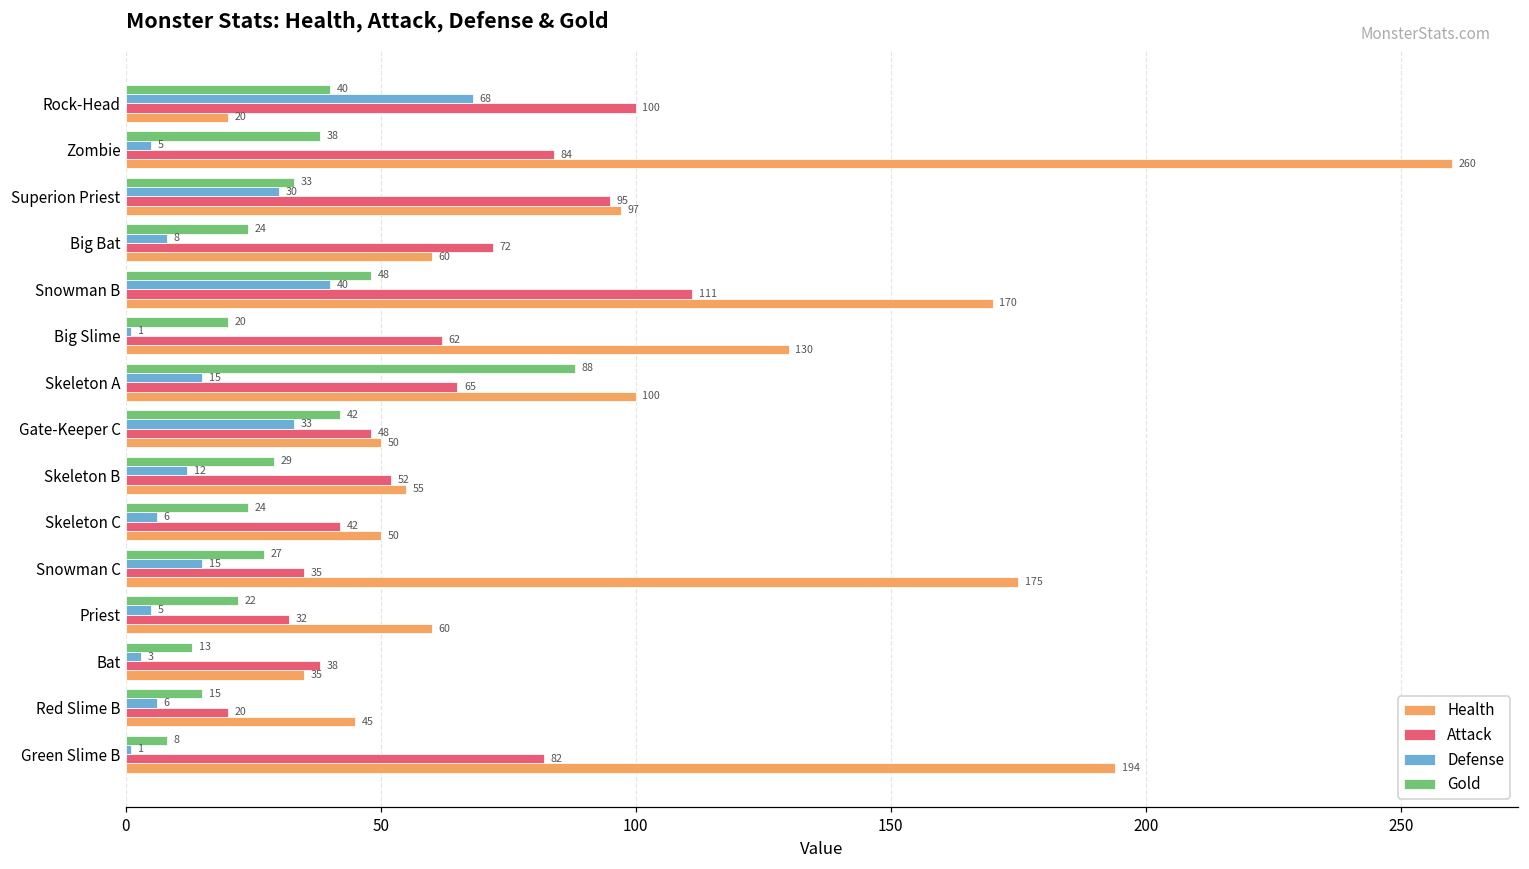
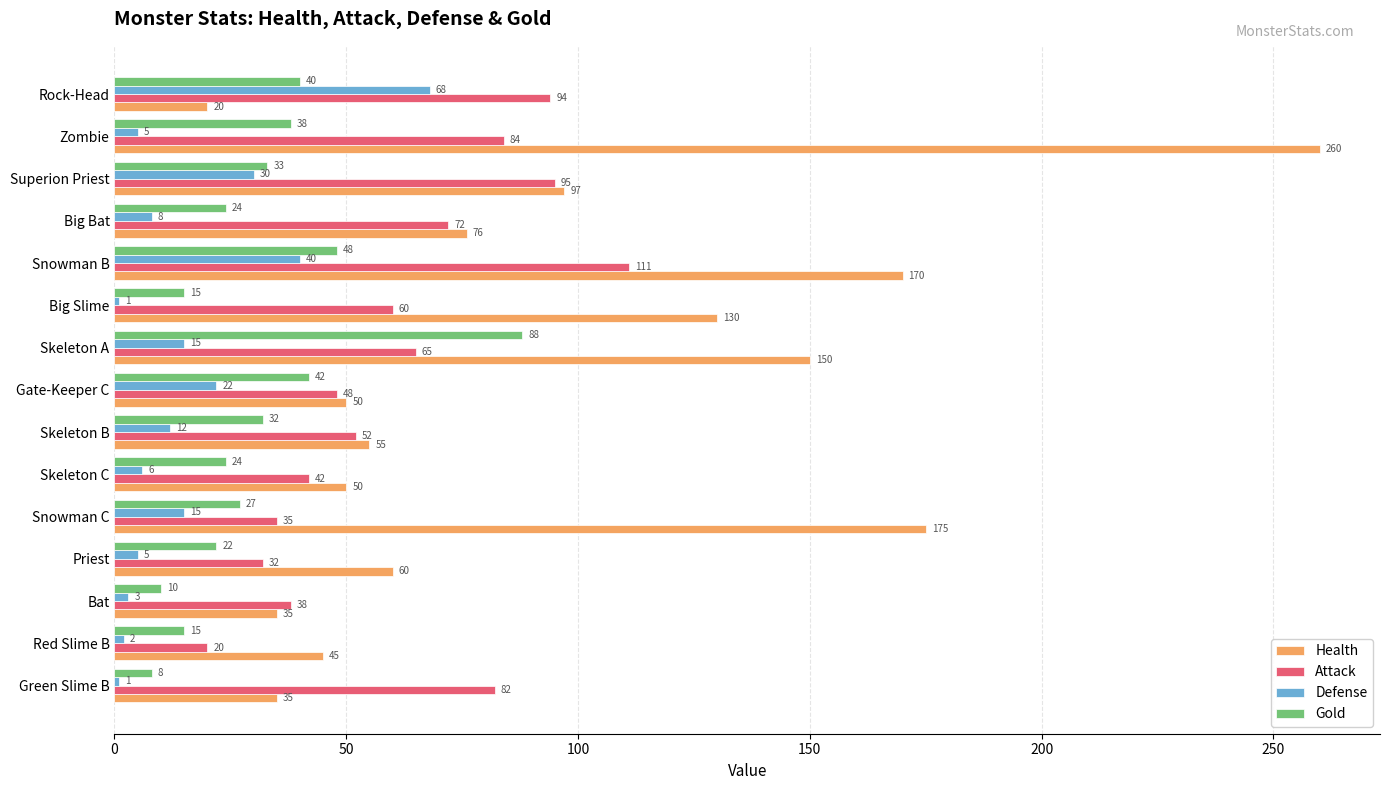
  {
    "Health": {
      "Rock-Head": 20,
      "Zombie": 260,
      "Superion Priest": 97,
-     "Big Bat": 60,
+     "Big Bat": 76,
      "Snowman B": 170,
      "Big Slime": 130,
-     "Skeleton A": 100,
+     "Skeleton A": 150,
      "Gate-Keeper C": 50,
      "Skeleton B": 55,
      "Skeleton C": 50,
      "Snowman C": 175,
      "Priest": 60,
      "Bat": 35,
      "Red Slime B": 45,
-     "Green Slime B": 194
+     "Green Slime B": 35
    },
    "Attack": {
-     "Rock-Head": 100,
+     "Rock-Head": 94,
      "Zombie": 84,
      "Superion Priest": 95,
      "Big Bat": 72,
      "Snowman B": 111,
-     "Big Slime": 62,
+     "Big Slime": 60,
      "Skeleton A": 65,
      "Gate-Keeper C": 48,
      "Skeleton B": 52,
      "Skeleton C": 42,
      "Snowman C": 35,
      "Priest": 32,
      "Bat": 38,
      "Red Slime B": 20,
      "Green Slime B": 82
    },
    "Defense": {
      "Rock-Head": 68,
      "Zombie": 5,
      "Superion Priest": 30,
      "Big Bat": 8,
      "Snowman B": 40,
      "Big Slime": 1,
      "Skeleton A": 15,
-     "Gate-Keeper C": 33,
+     "Gate-Keeper C": 22,
      "Skeleton B": 12,
      "Skeleton C": 6,
      "Snowman C": 15,
      "Priest": 5,
      "Bat": 3,
-     "Red Slime B": 6,
+     "Red Slime B": 2,
      "Green Slime B": 1
    },
    "Gold": {
      "Rock-Head": 40,
      "Zombie": 38,
      "Superion Priest": 33,
      "Big Bat": 24,
      "Snowman B": 48,
-     "Big Slime": 20,
+     "Big Slime": 15,
      "Skeleton A": 88,
      "Gate-Keeper C": 42,
-     "Skeleton B": 29,
+     "Skeleton B": 32,
      "Skeleton C": 24,
      "Snowman C": 27,
      "Priest": 22,
-     "Bat": 13,
+     "Bat": 10,
      "Red Slime B": 15,
      "Green Slime B": 8
    }
  }
